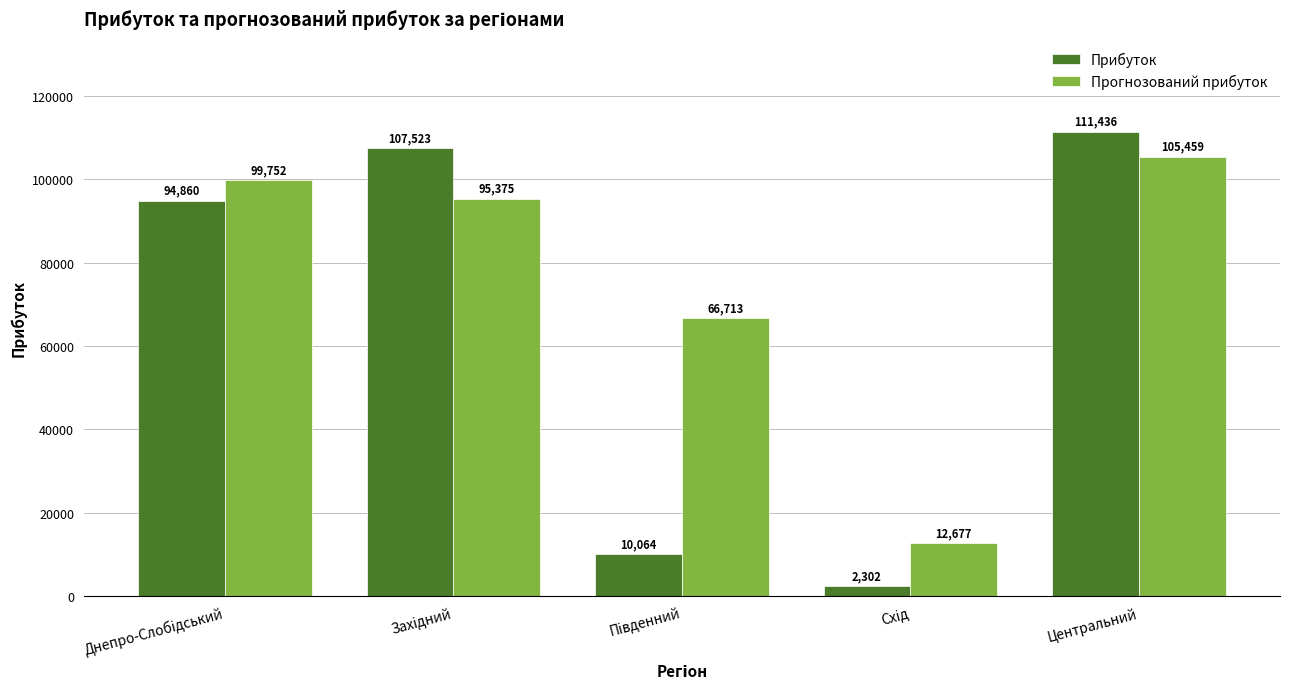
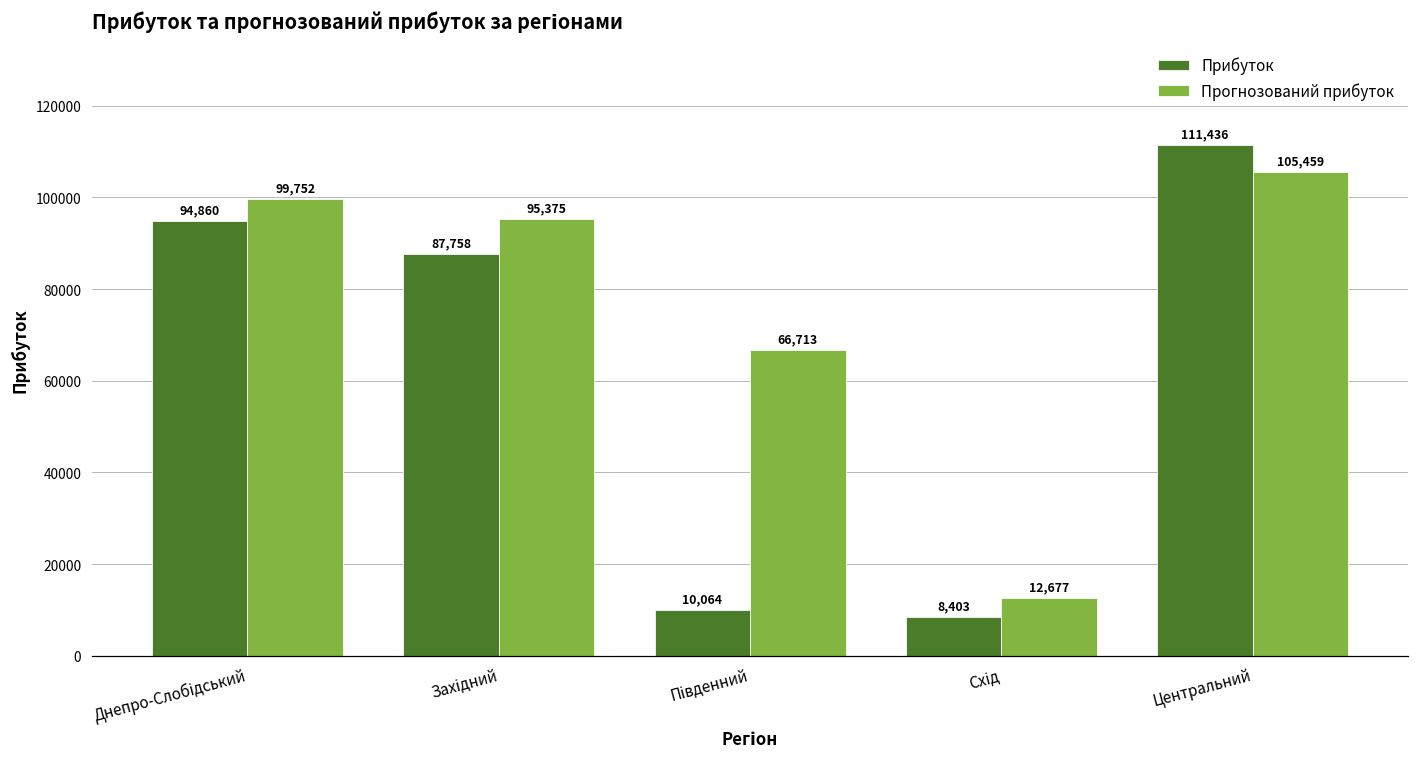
  {
    "Прибуток": {
      "Днепро-Слобідський": "94,860",
-     "Західний": "107,523",
+     "Західний": "87,758",
      "Південний": "10,064",
-     "Схід": "2,302",
+     "Схід": "8,403",
      "Центральний": "111,436"
    },
    "Прогнозований прибуток": {
      "Днепро-Слобідський": "99,752",
      "Західний": "95,375",
      "Південний": "66,713",
      "Схід": "12,677",
      "Центральний": "105,459"
    }
  }
